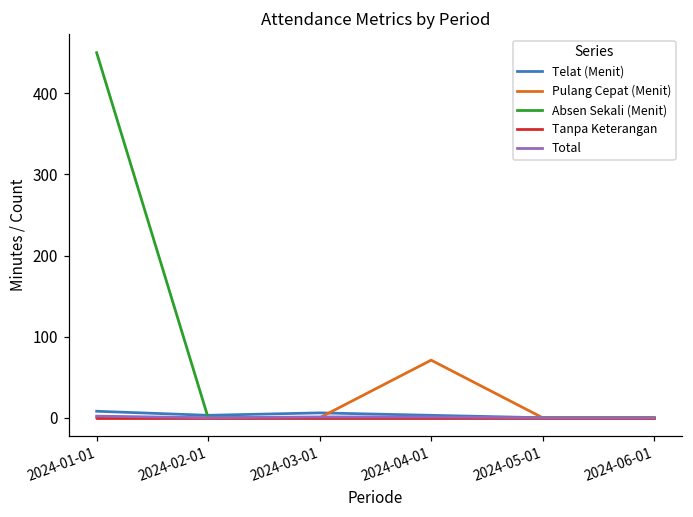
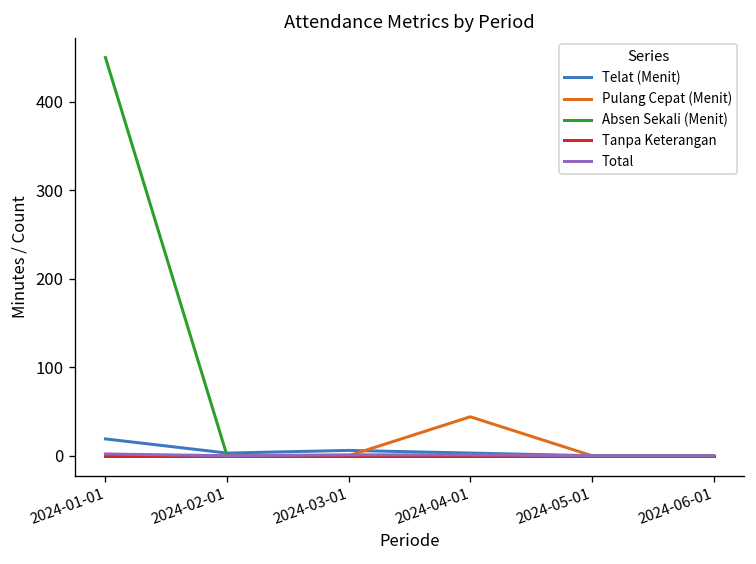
  {
    "Telat (Menit)": {
-     "2024-01-01": 10,
+     "2024-01-01": 20,
      "2024-03-01": 10
    },
    "Pulang Cepat (Menit)": {
-     "2024-04-01": 70
+     "2024-04-01": 40
    },
    "Absen Sekali (Menit)": {
      "2024-01-01": 450
    }
  }
